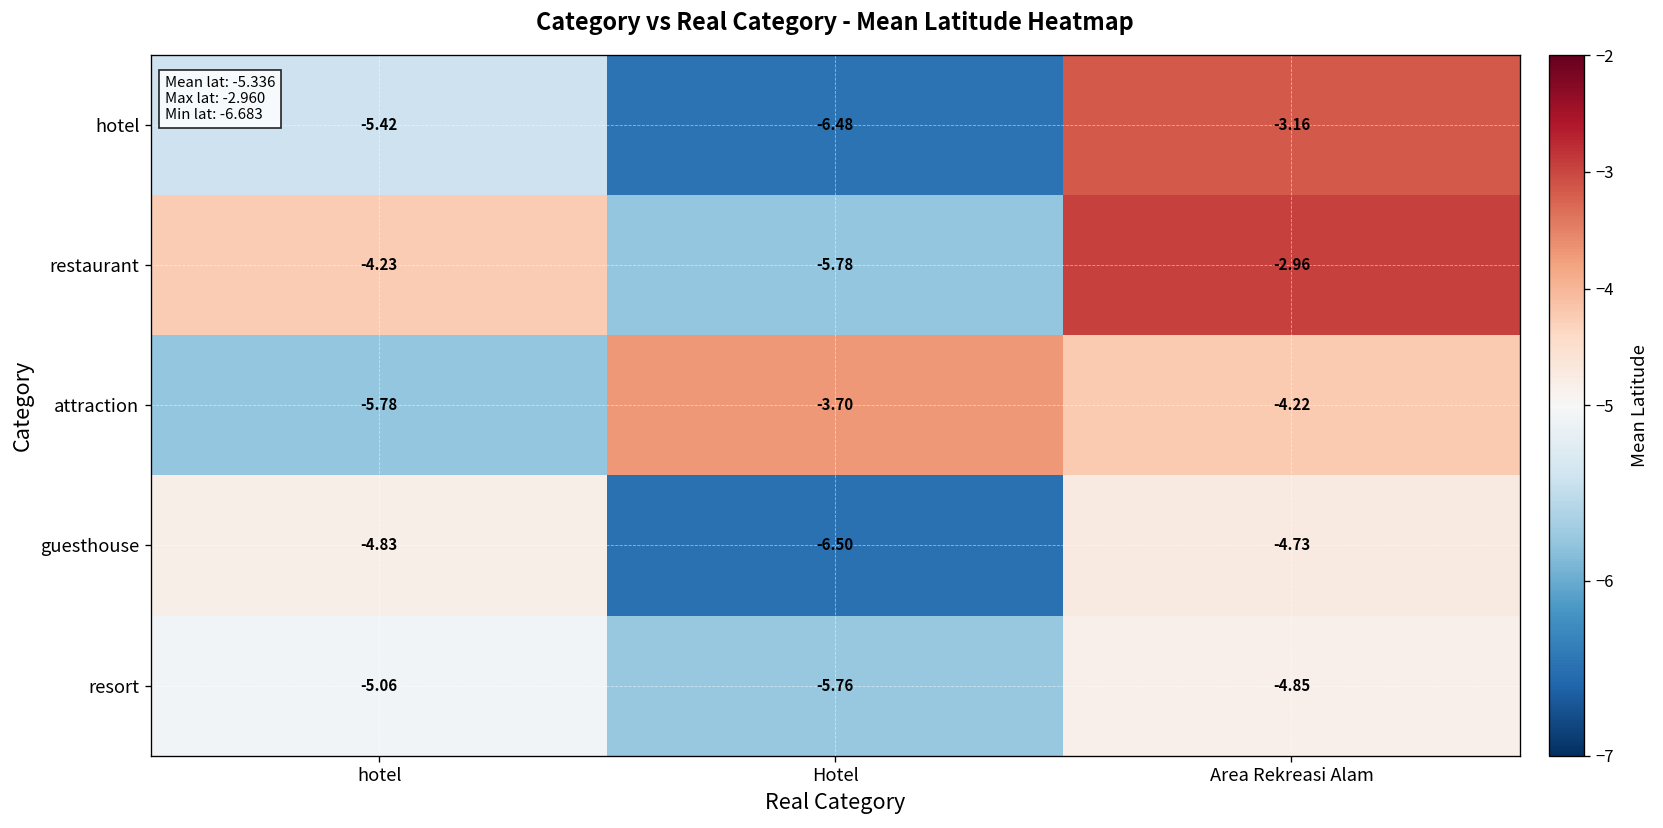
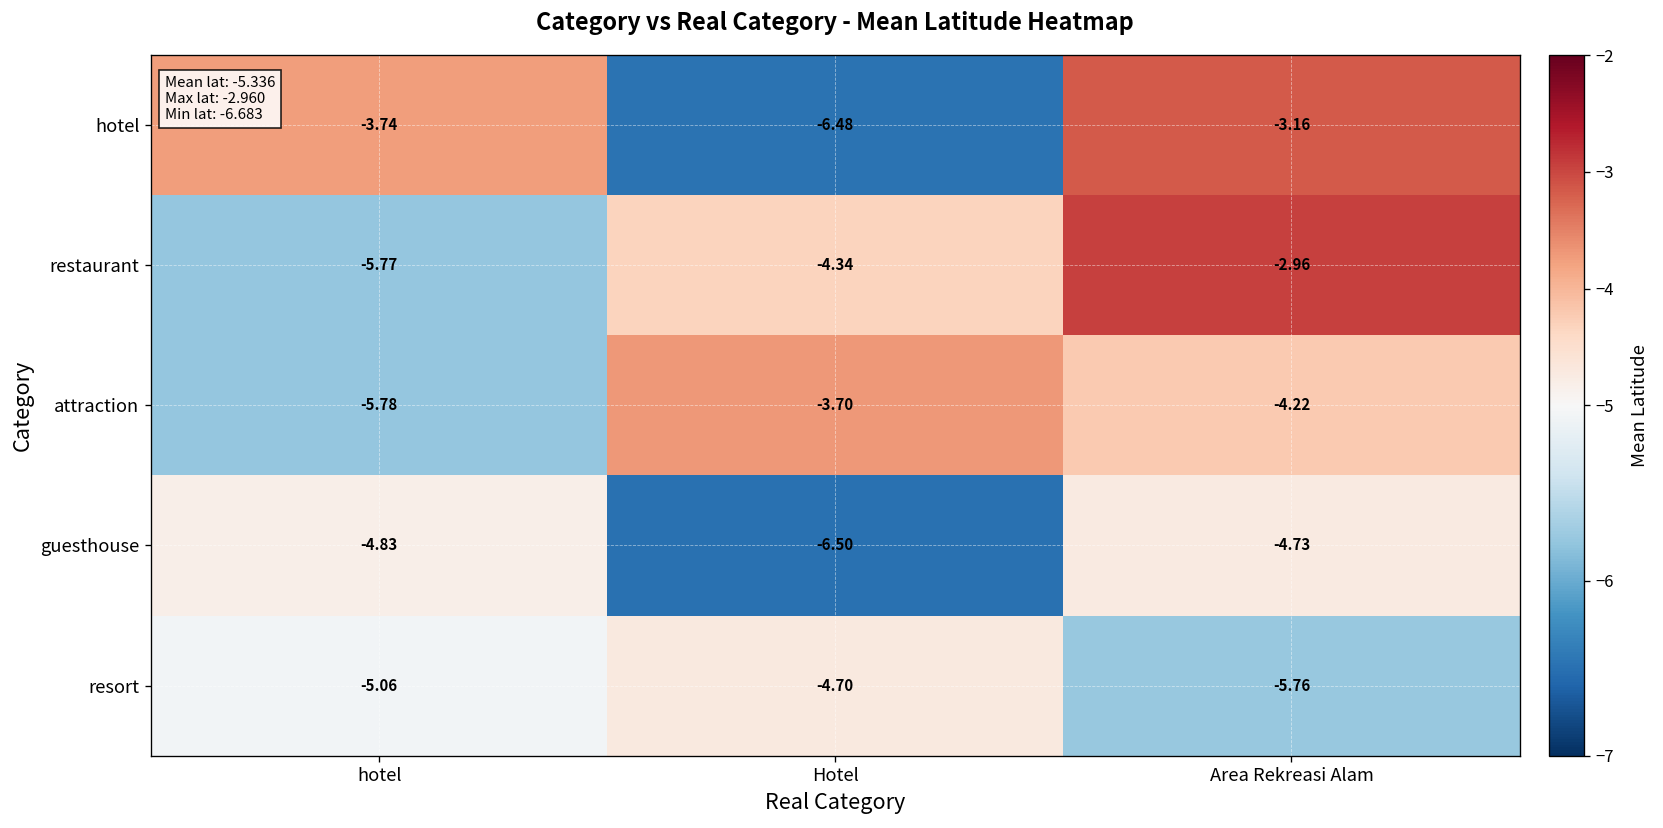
  {
    "hotel": {
-     "hotel": -5.42,
+     "hotel": -3.74,
      "Hotel": -6.48,
      "Area Rekreasi Alam": -3.16
    },
    "restaurant": {
-     "hotel": -4.23,
-     "Hotel": -5.78,
+     "hotel": -5.77,
+     "Hotel": -4.34,
      "Area Rekreasi Alam": -2.96
    },
    "attraction": {
      "hotel": -5.78,
      "Hotel": -3.70,
      "Area Rekreasi Alam": -4.22
    },
    "guesthouse": {
      "hotel": -4.83,
      "Hotel": -6.50,
      "Area Rekreasi Alam": -4.73
    },
    "resort": {
      "hotel": -5.06,
-     "Hotel": -5.76,
-     "Area Rekreasi Alam": -4.85
+     "Hotel": -4.70,
+     "Area Rekreasi Alam": -5.76
    }
  }
